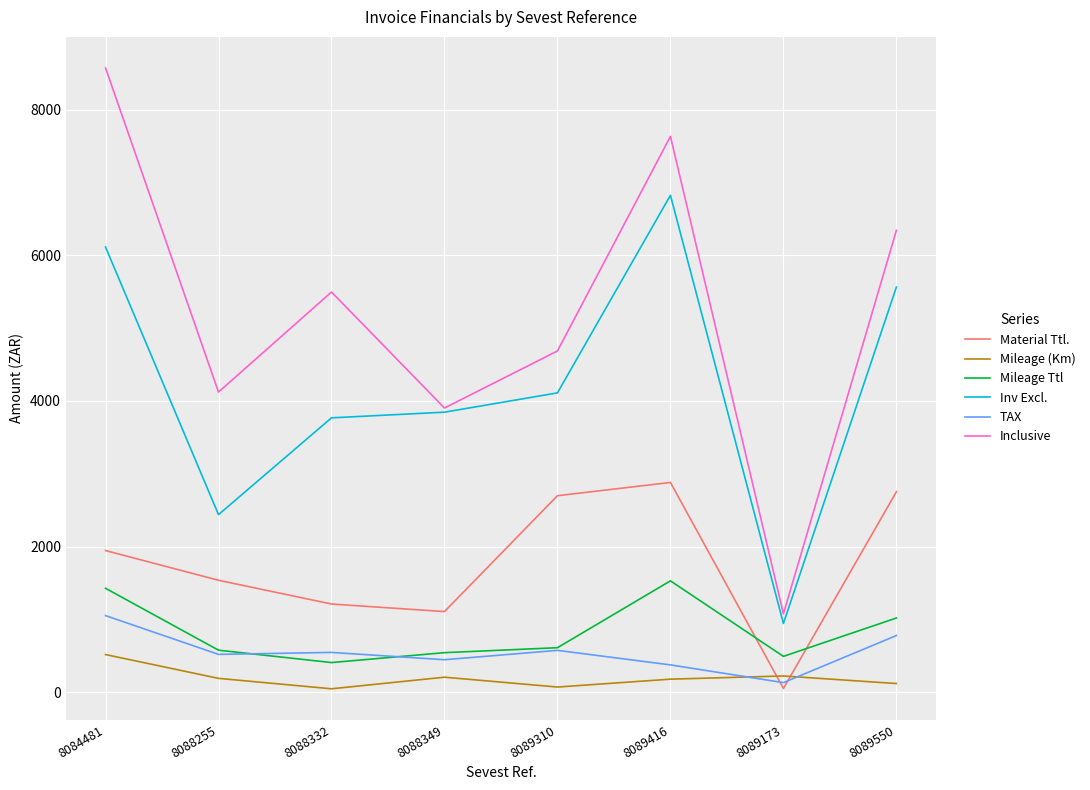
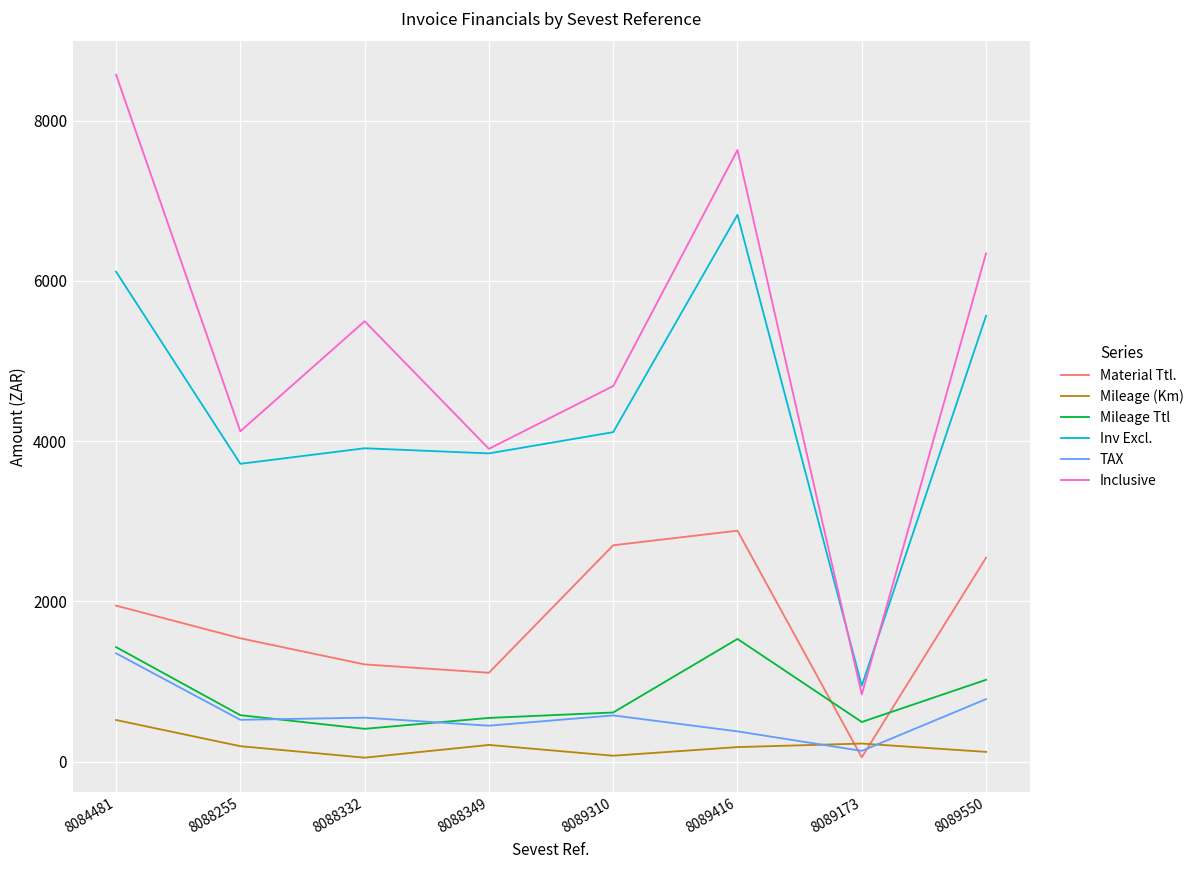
  {
    "Material Ttl.": {
      "8084481": 1900,
      "8088255": 1500,
      "8088332": 1200,
      "8088349": 1100,
      "8089310": 2700,
      "8089416": 2900,
      "8089173": 100,
-     "8089550": 2800
+     "8089550": 2500
    },
    "Mileage (Km)": {
      "8084481": 500,
      "8088255": 200,
      "8088332": 0,
      "8088349": 200,
      "8089310": 100,
      "8089416": 200,
      "8089173": 200,
      "8089550": 100
    },
    "Mileage Ttl": {
      "8084481": 1400,
      "8088255": 600,
      "8088332": 400,
      "8088349": 500,
      "8089310": 600,
      "8089416": 1500,
      "8089173": 500,
      "8089550": 1000
    },
    "Inv Excl.": {
      "8084481": 6100,
-     "8088255": 2400,
-     "8088332": 3800,
+     "8088255": 3700,
+     "8088332": 3900,
      "8088349": 3800,
      "8089310": 4100,
      "8089416": 6800,
      "8089173": 900,
      "8089550": 5600
    },
    "TAX": {
-     "8084481": 1100,
+     "8084481": 1400,
      "8088255": 500,
      "8088332": 500,
      "8088349": 400,
      "8089310": 600,
      "8089416": 400,
      "8089173": 100,
      "8089550": 800
    },
    "Inclusive": {
      "8084481": 8600,
      "8088255": 4100,
      "8088332": 5500,
      "8088349": 3900,
      "8089310": 4700,
      "8089416": 7600,
-     "8089173": 1100,
+     "8089173": 800,
      "8089550": 6300
    }
  }
